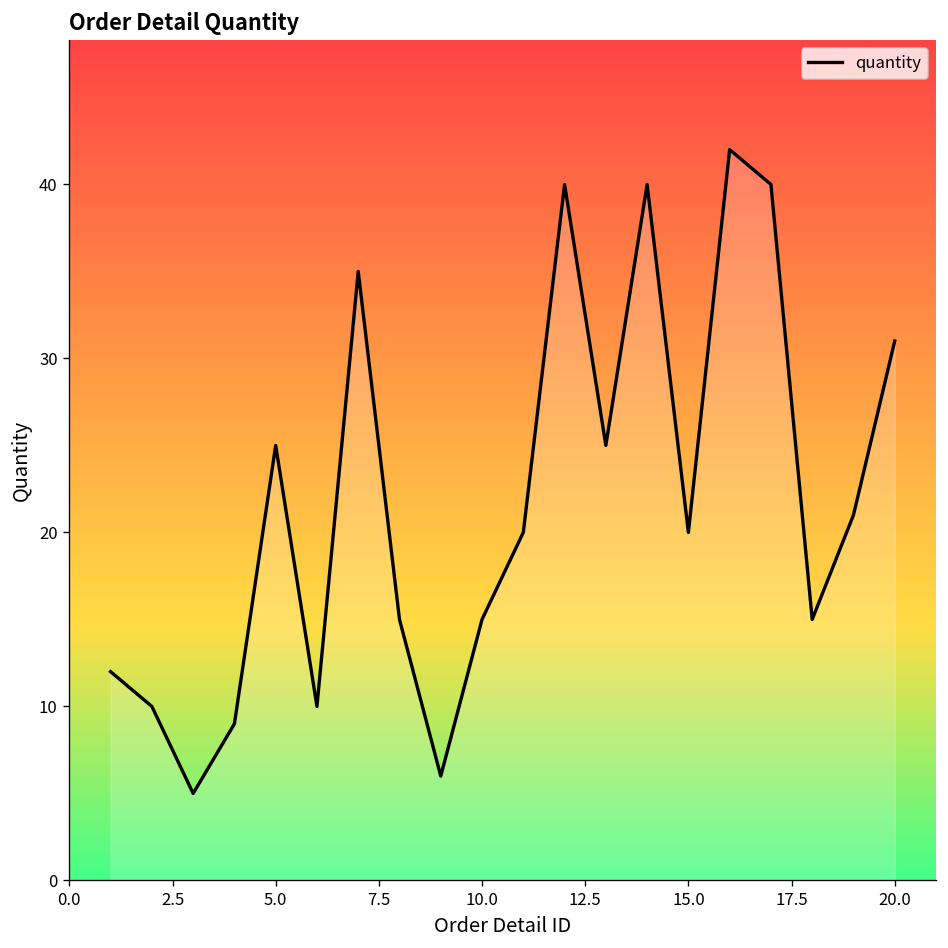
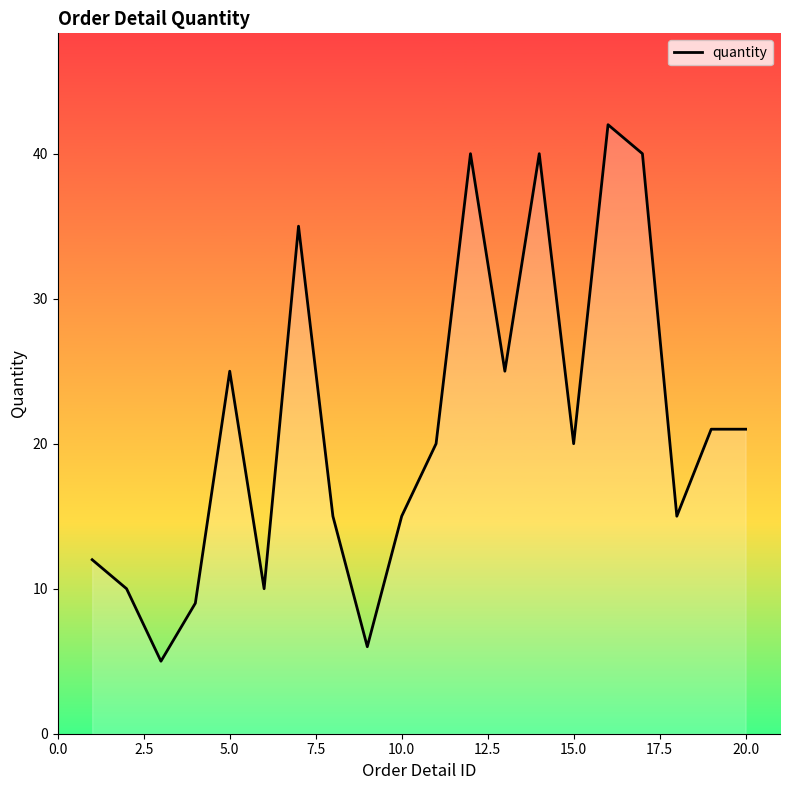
  {
    "5.0": 25,
    "10.0": 15,
    "15.0": 20,
-   "20.0": 31
+   "20.0": 21
  }
